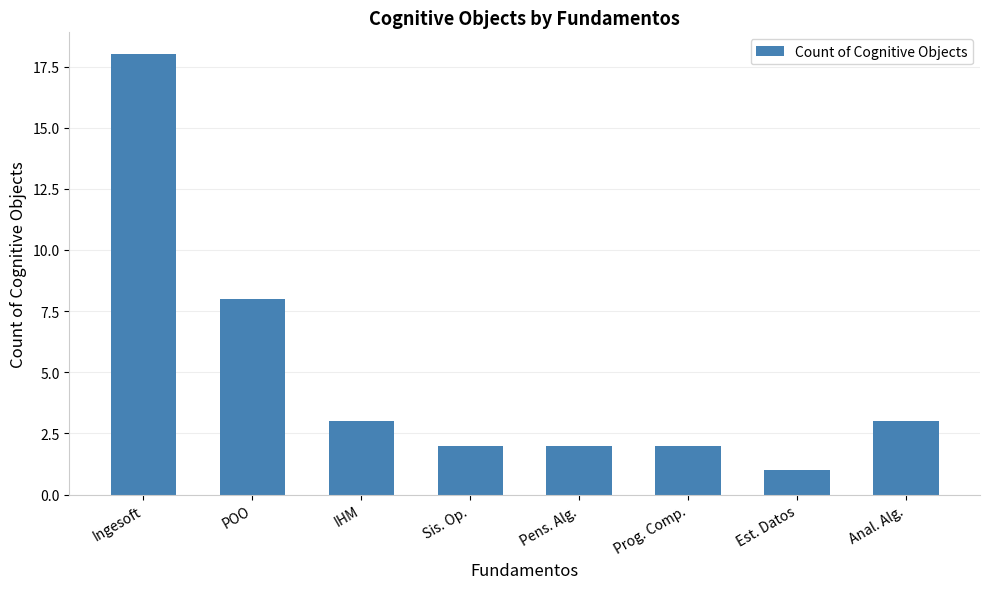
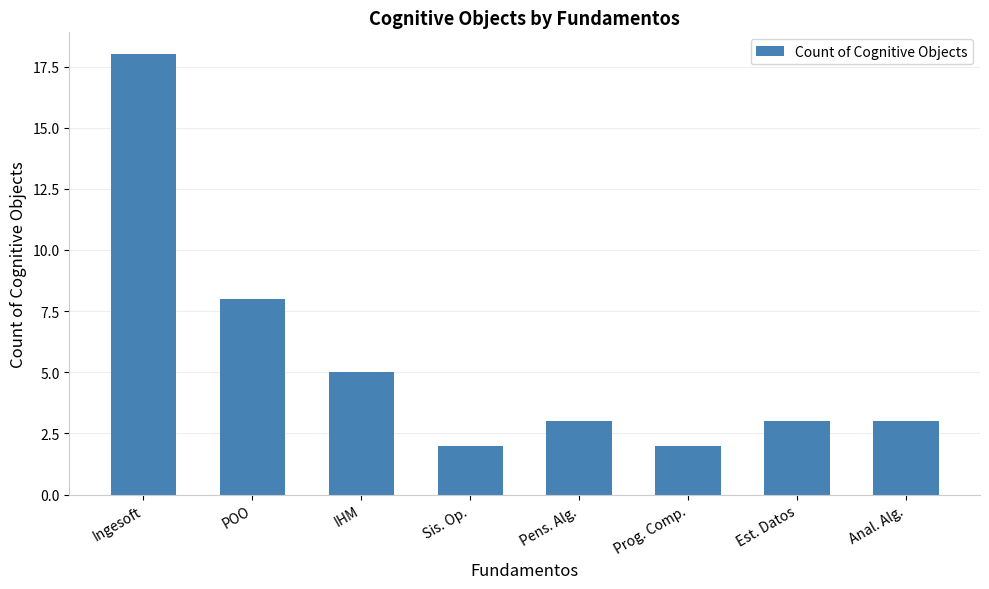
  {
    "Ingesoft": 18,
    "POO": 8,
-   "IHM": 3,
+   "IHM": 5,
    "Sis. Op.": 2,
-   "Pens. Alg.": 2,
+   "Pens. Alg.": 3,
    "Prog. Comp.": 2,
-   "Est. Datos": 1,
+   "Est. Datos": 3,
    "Anal. Alg.": 3
  }
